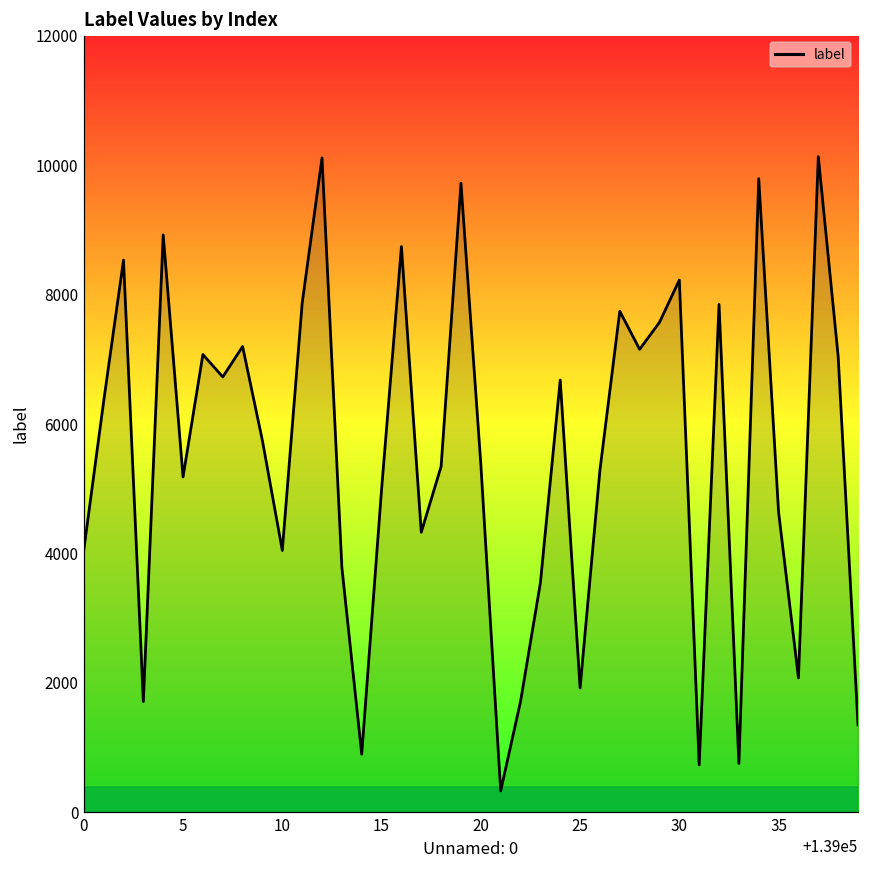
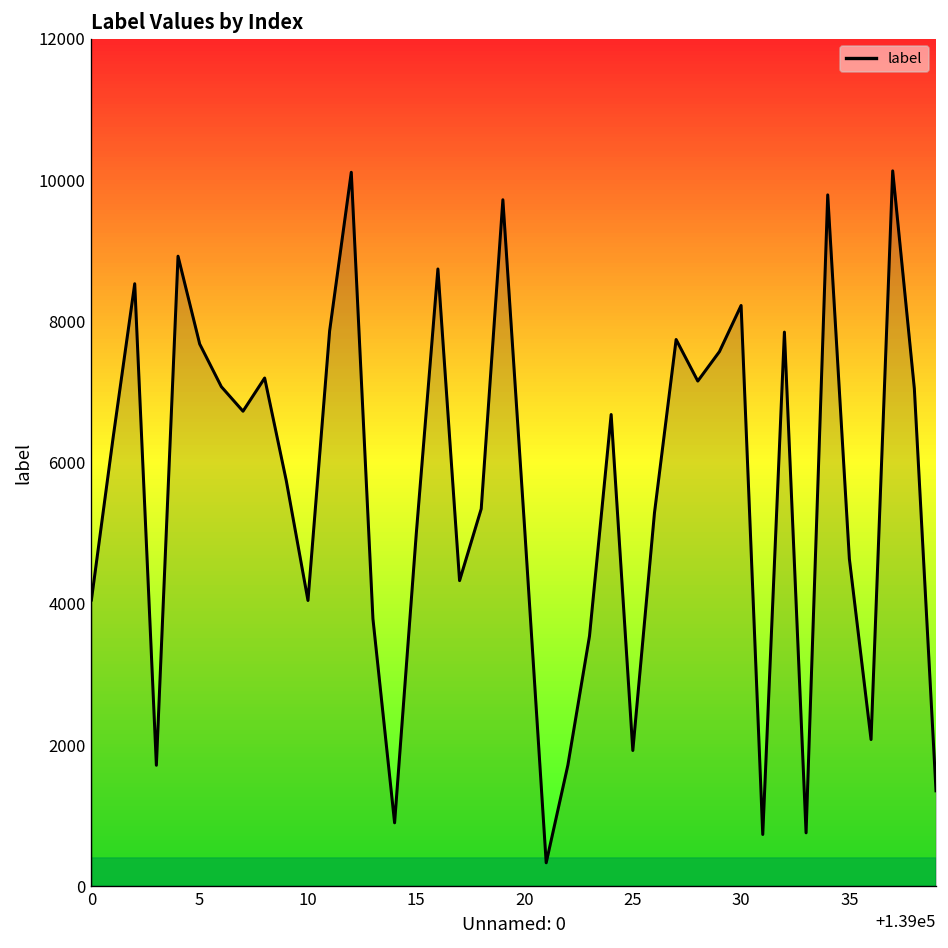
  {
    "0": 4100,
-   "5": 5200,
+   "5": 7700,
    "10": 4000,
    "15": 5000,
-   "20": 5400,
+   "20": 5100,
    "25": 1900,
    "30": 8200,
    "35": 4600
  }
